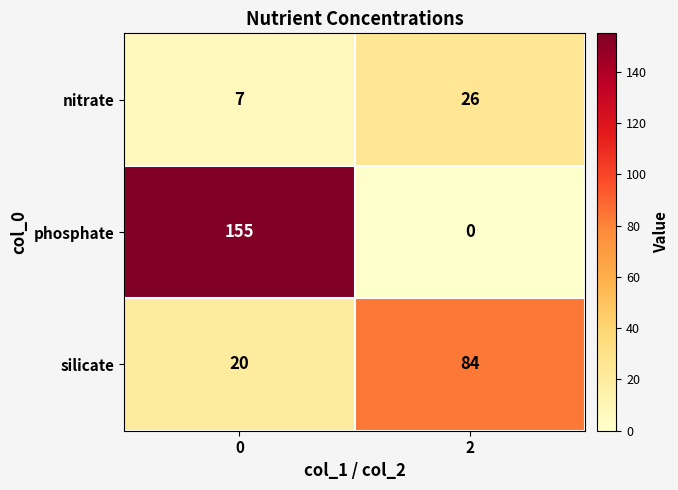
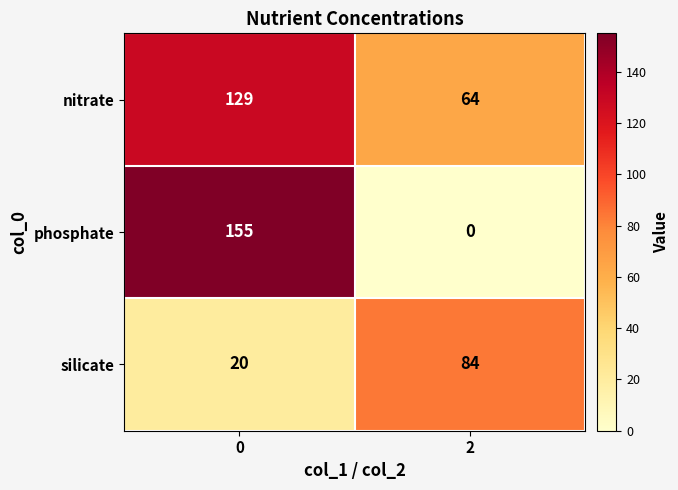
  {
    "nitrate": {
-     "0": 7,
-     "2": 26
+     "0": 129,
+     "2": 64
    },
    "phosphate": {
      "0": 155,
      "2": 0
    },
    "silicate": {
      "0": 20,
      "2": 84
    }
  }
